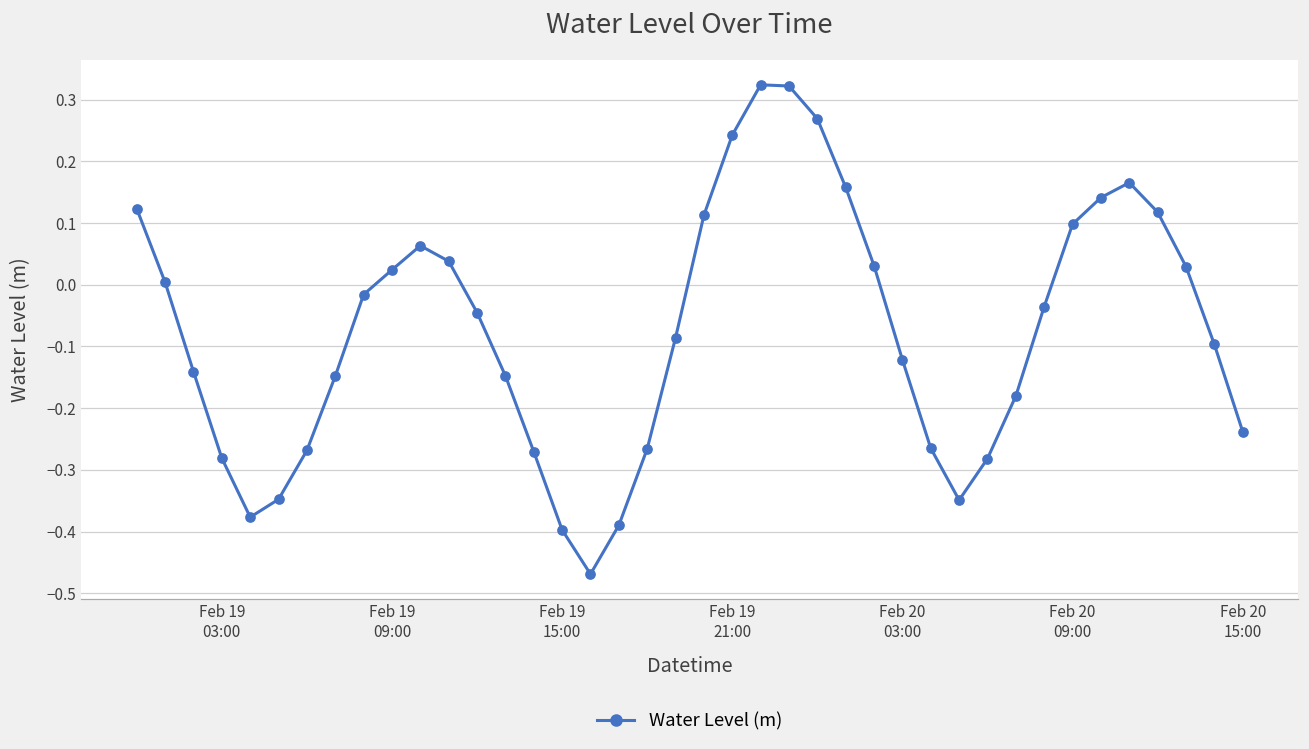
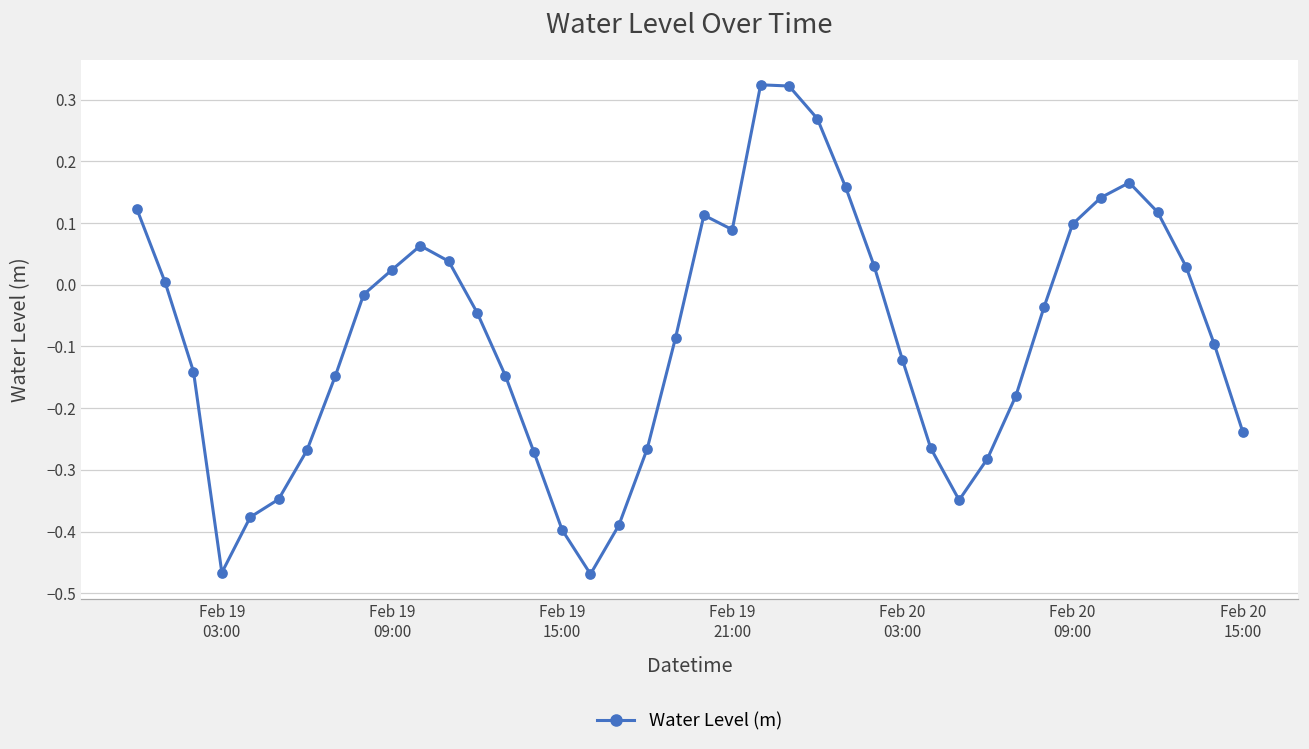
  {
-   "Feb 19 03:00": -0.28,
+   "Feb 19 03:00": -0.47,
    "Feb 19 09:00": 0.02,
    "Feb 19 15:00": -0.40,
-   "Feb 19 21:00": 0.24,
+   "Feb 19 21:00": 0.09,
    "Feb 20 03:00": -0.12,
    "Feb 20 09:00": 0.10,
    "Feb 20 15:00": -0.24
  }
